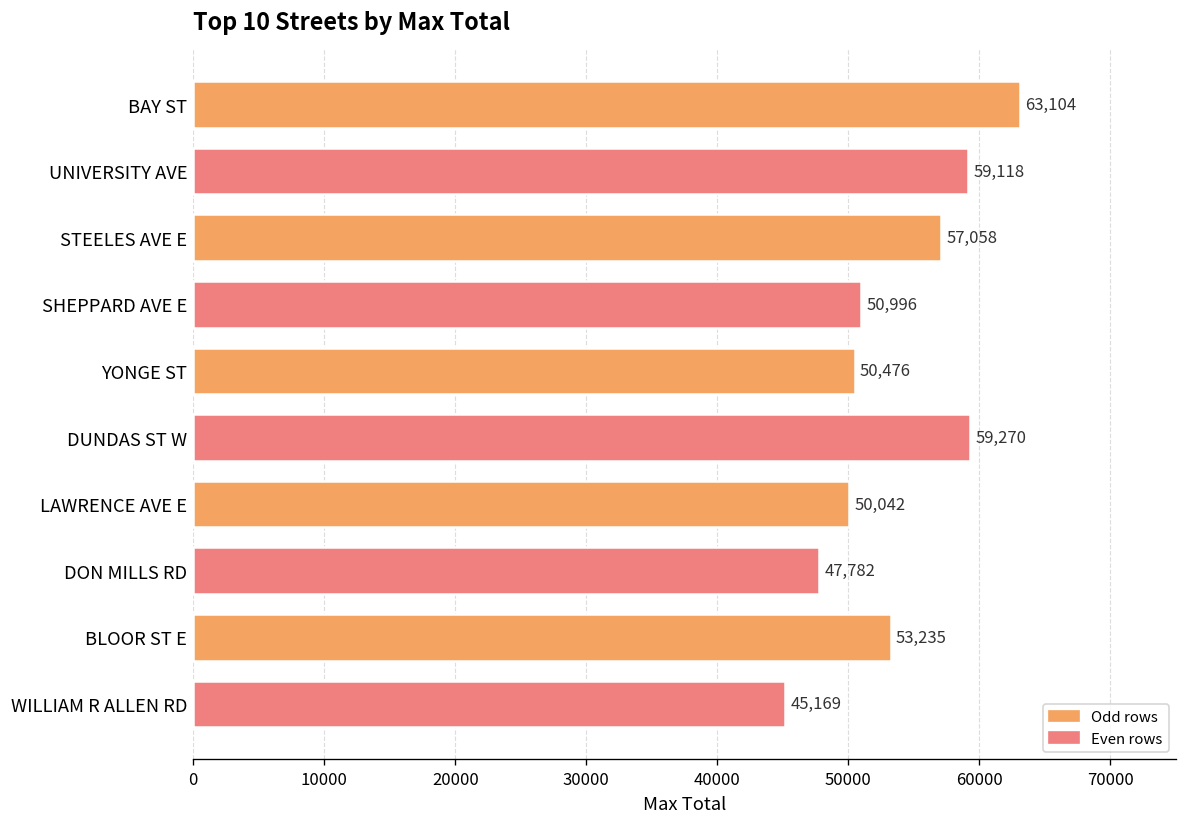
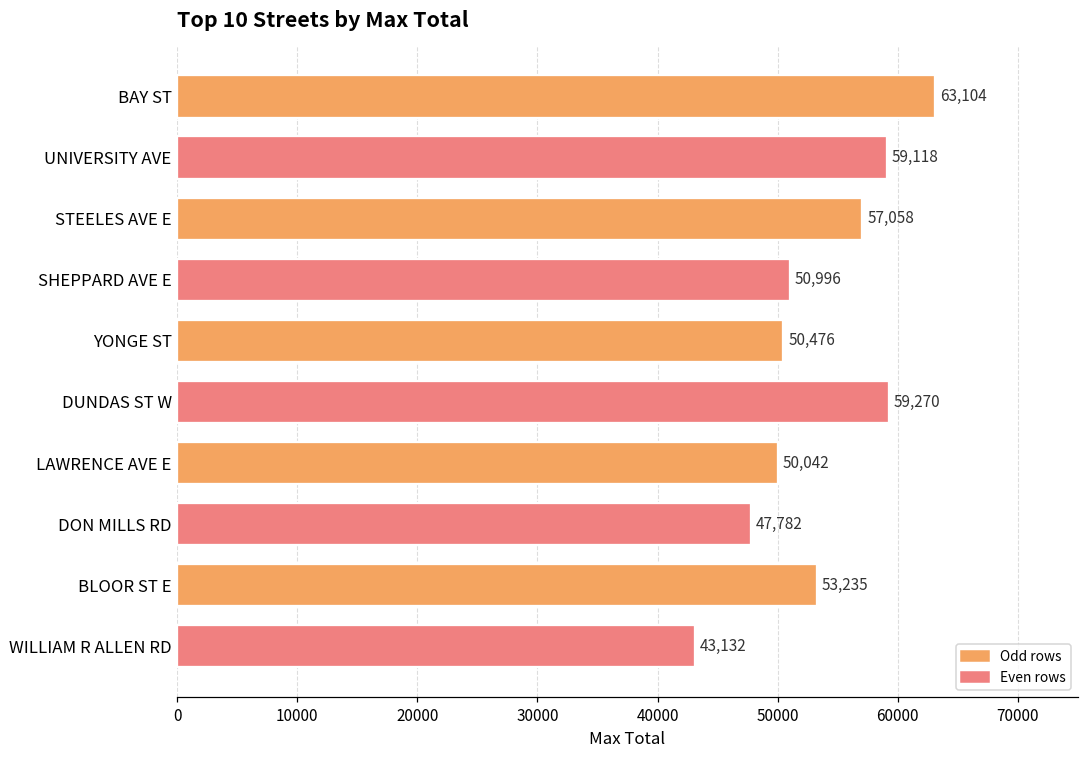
  {
    "BAY ST": "63,104",
    "UNIVERSITY AVE": "59,118",
    "STEELES AVE E": "57,058",
    "SHEPPARD AVE E": "50,996",
    "YONGE ST": "50,476",
    "DUNDAS ST W": "59,270",
    "LAWRENCE AVE E": "50,042",
    "DON MILLS RD": "47,782",
    "BLOOR ST E": "53,235",
-   "WILLIAM R ALLEN RD": "45,169"
+   "WILLIAM R ALLEN RD": "43,132"
  }
